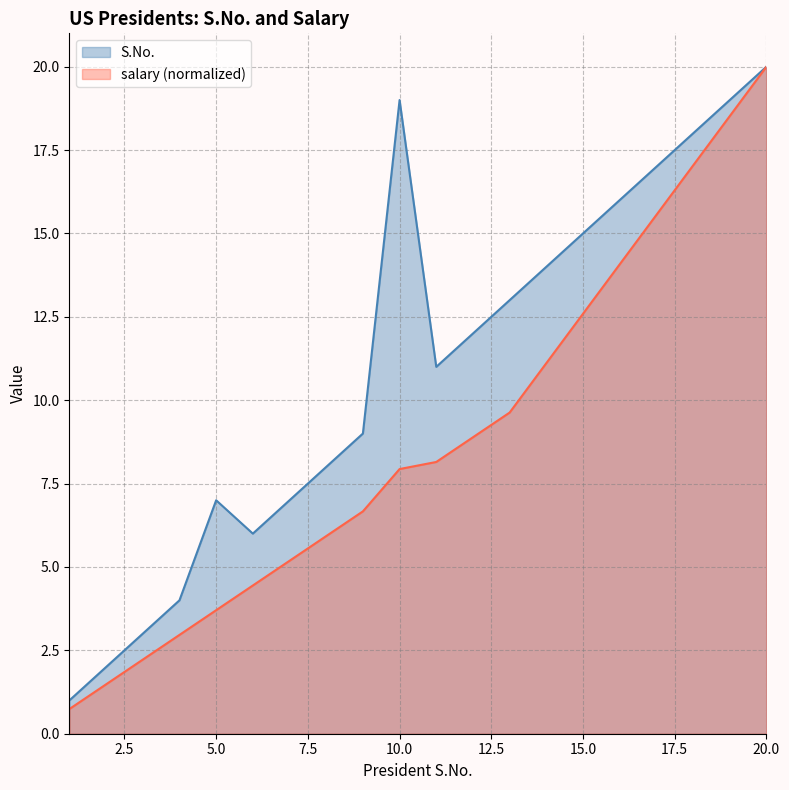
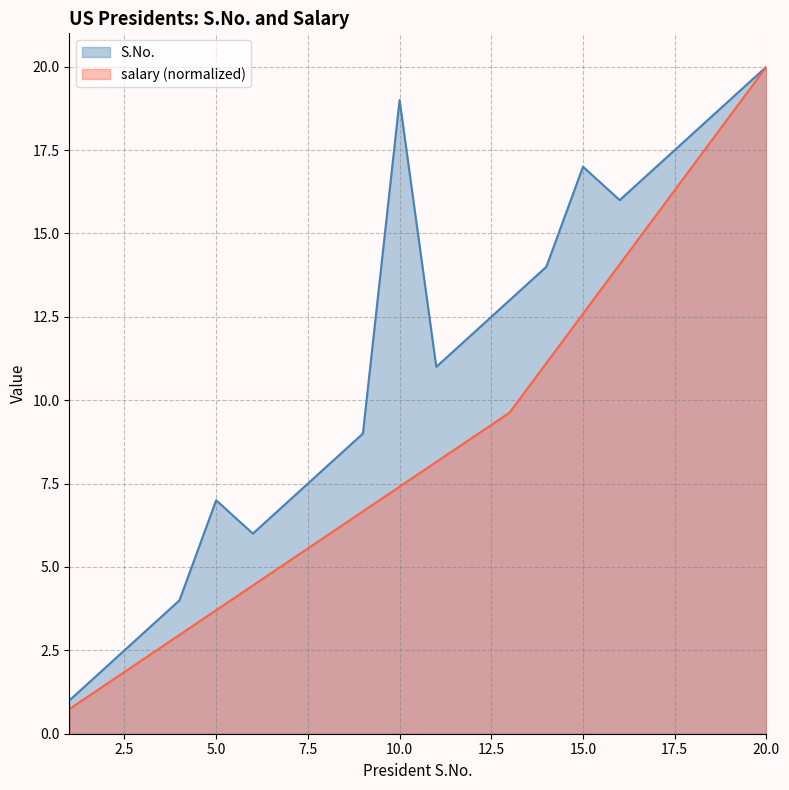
  {
    "S.No.": {
      "5.0": 7,
      "10.0": 19,
-     "15.0": 15
+     "15.0": 17
    },
    "salary (normalized)": {
      "5.0": 3.7,
-     "10.0": 7.9,
+     "10.0": 7.4,
      "15.0": 12.6
    }
  }
